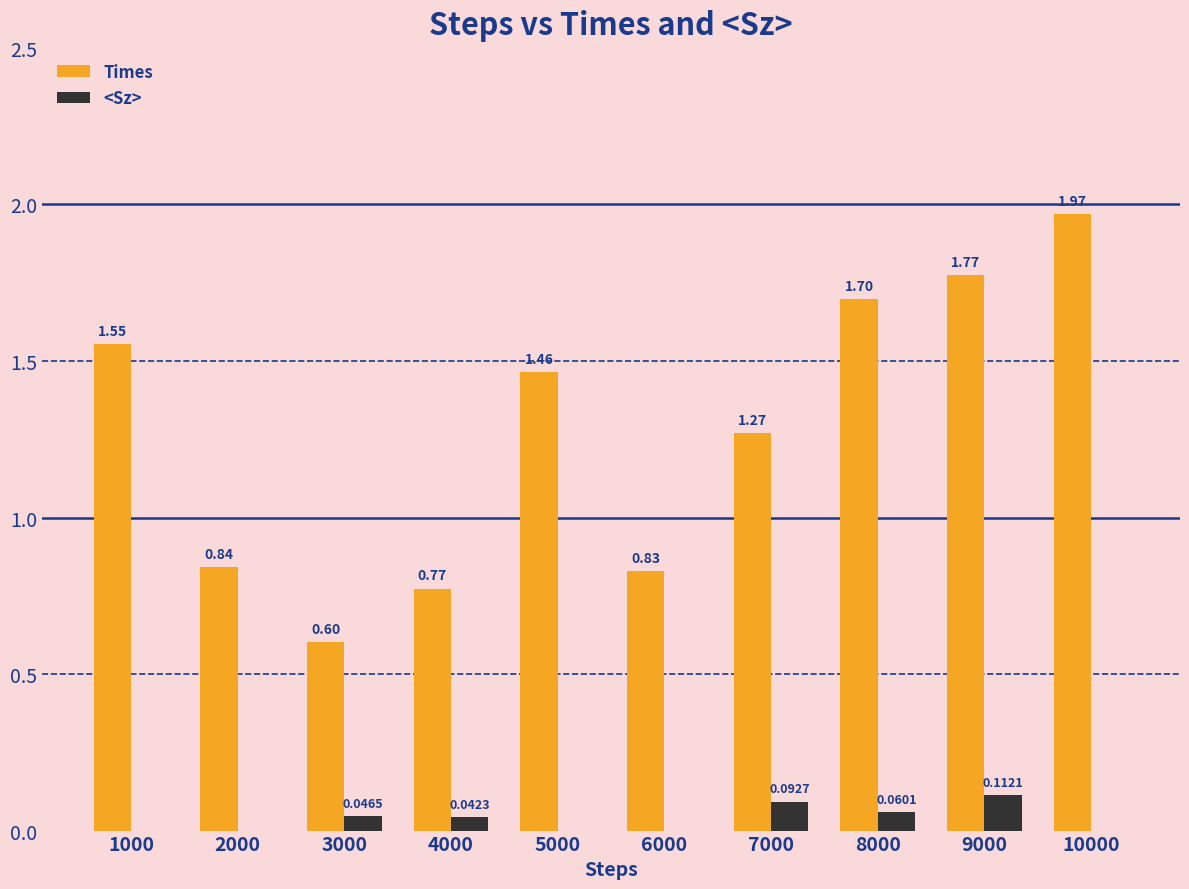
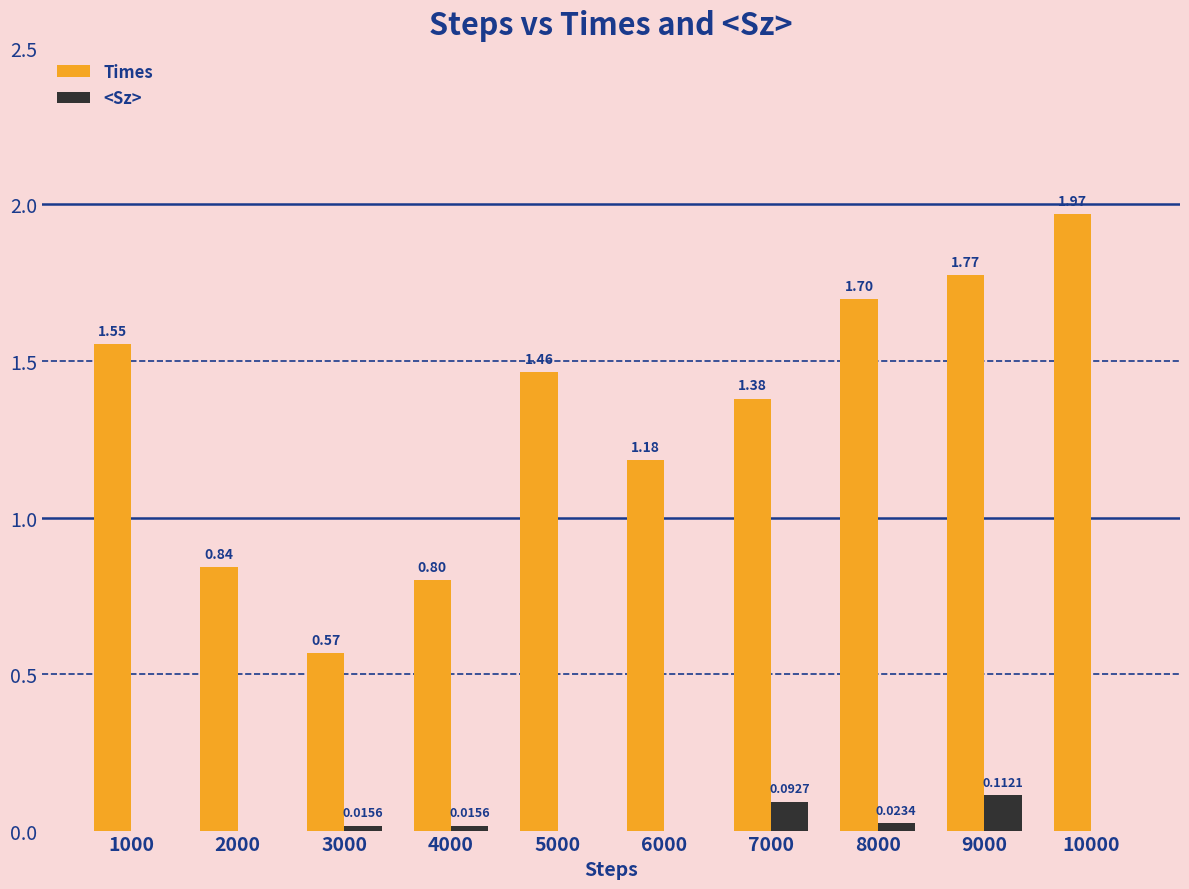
  {
    "Times": {
      "1000": 1.55,
      "2000": 0.84,
-     "3000": 0.60,
-     "4000": 0.77,
+     "3000": 0.57,
+     "4000": 0.80,
      "5000": 1.46,
-     "6000": 0.83,
-     "7000": 1.27,
+     "6000": 1.18,
+     "7000": 1.38,
      "8000": 1.70,
      "9000": 1.77,
      "10000": 1.97
    },
    "<Sz>": {
-     "3000": 0.0465,
-     "4000": 0.0423,
+     "3000": 0.0156,
+     "4000": 0.0156,
      "7000": 0.0927,
-     "8000": 0.0601,
+     "8000": 0.0234,
      "9000": 0.1121
    }
  }
